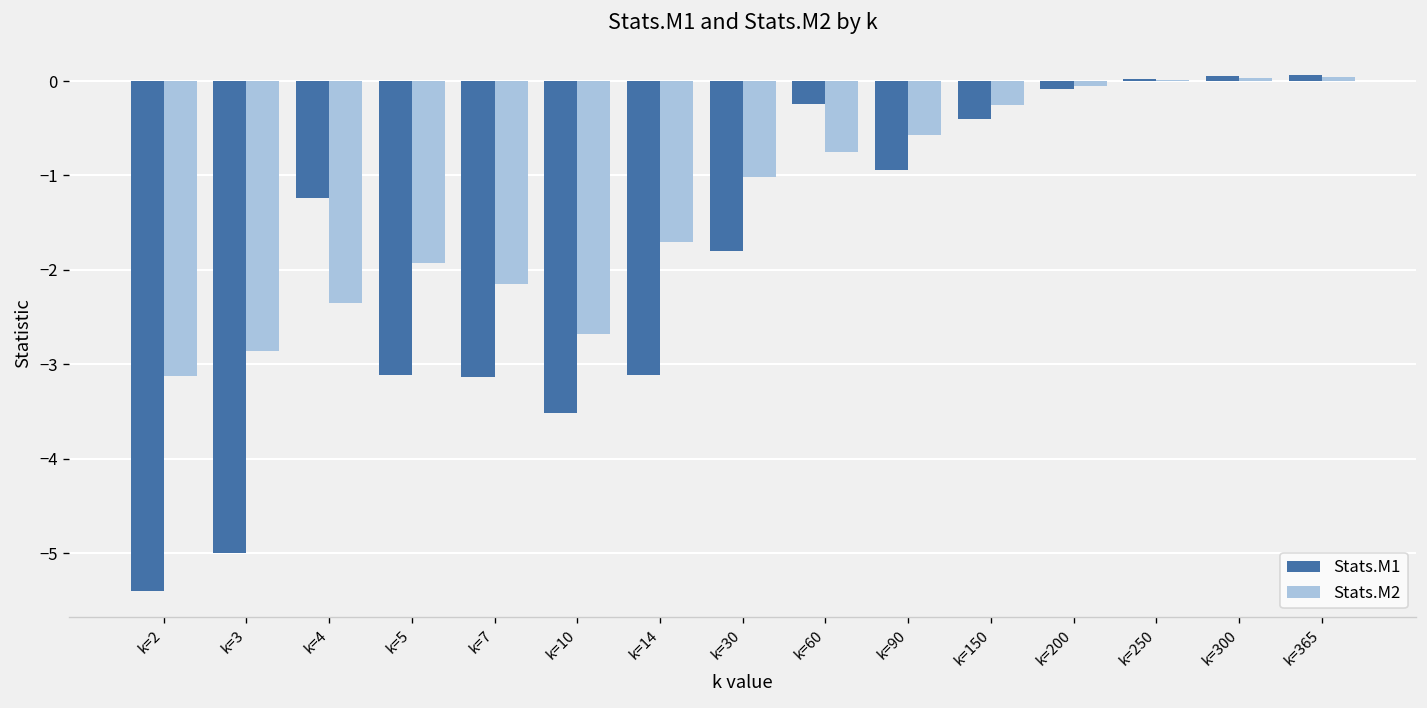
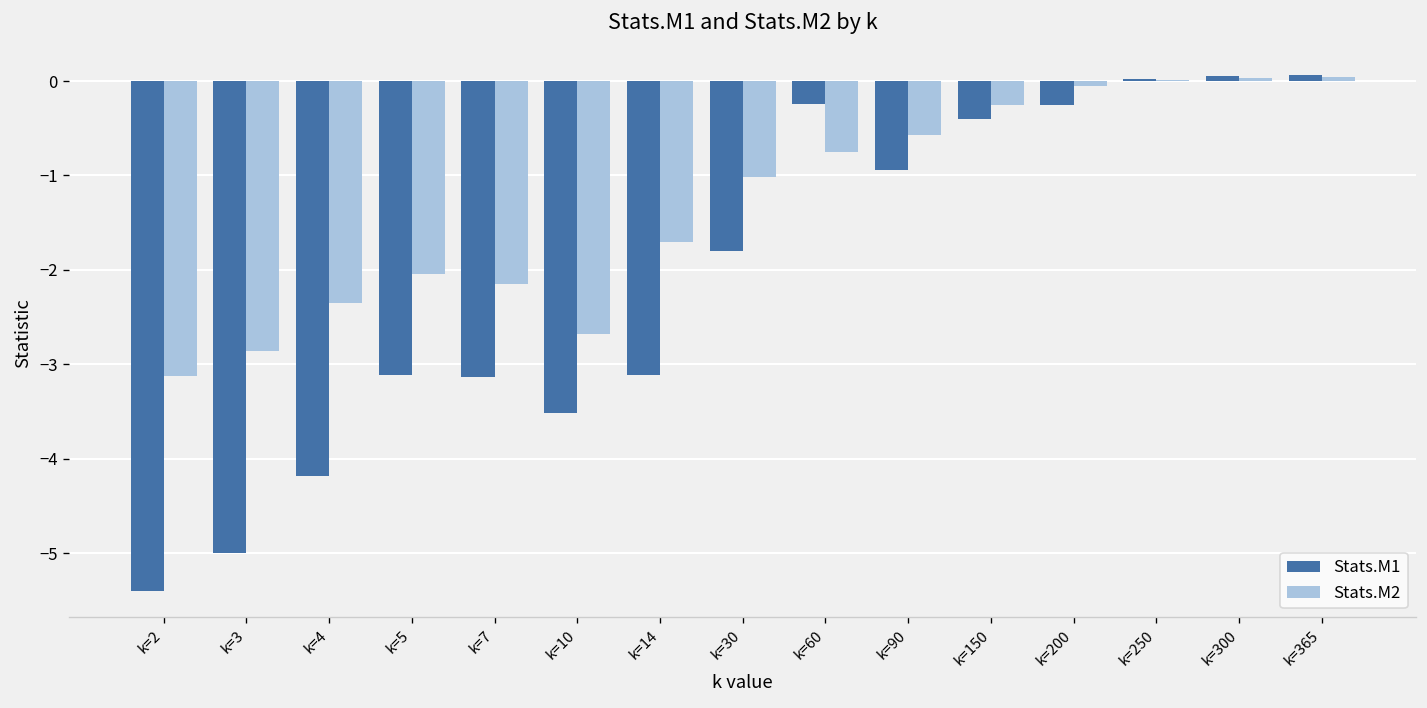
  {
    "Stats.M1": {
      "k=2": -5.4,
      "k=3": -5.0,
-     "k=4": -1.2,
+     "k=4": -4.2,
      "k=5": -3.1,
      "k=7": -3.1,
      "k=10": -3.5,
      "k=14": -3.1,
      "k=30": -1.8,
      "k=60": -0.2,
      "k=90": -0.9,
      "k=150": -0.4,
-     "k=200": -0.1,
+     "k=200": -0.3,
      "k=300": 0.1,
      "k=365": 0.1
    },
    "Stats.M2": {
      "k=2": -3.1,
      "k=3": -2.9,
      "k=4": -2.4,
-     "k=5": -1.9,
+     "k=5": -2.0,
      "k=7": -2.1,
      "k=10": -2.7,
      "k=14": -1.7,
      "k=30": -1.0,
      "k=60": -0.8,
      "k=90": -0.6,
      "k=150": -0.3,
      "k=200": -0.1,
      "k=300": 0.0,
      "k=365": 0.0
    }
  }
